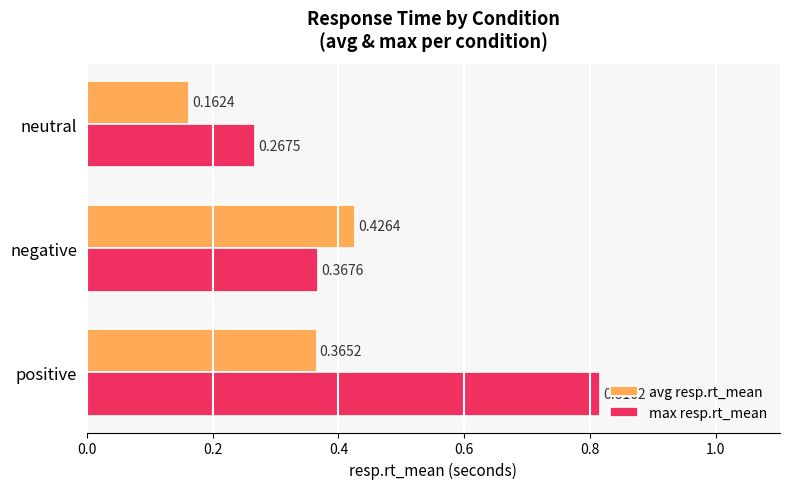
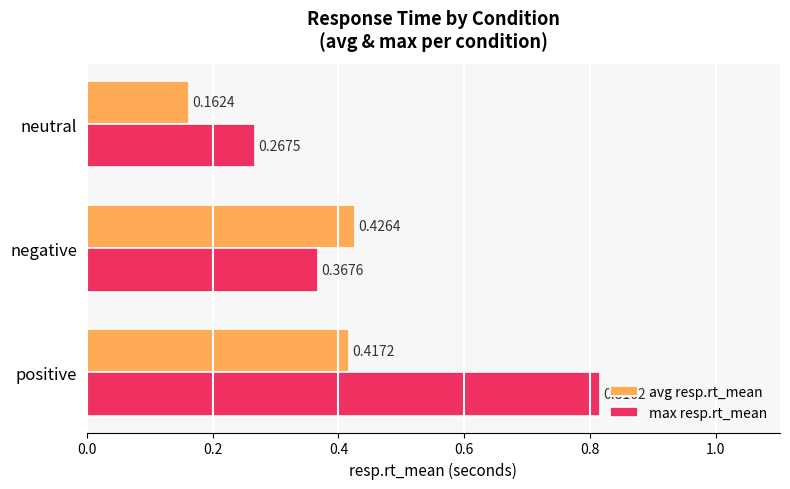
  {
    "avg resp.rt_mean": {
      "neutral": 0.1624,
      "negative": 0.4264,
-     "positive": 0.3652
+     "positive": 0.4172
    },
    "max resp.rt_mean": {
      "neutral": 0.2675,
      "negative": 0.3676,
      "positive": 0.8162
    }
  }
